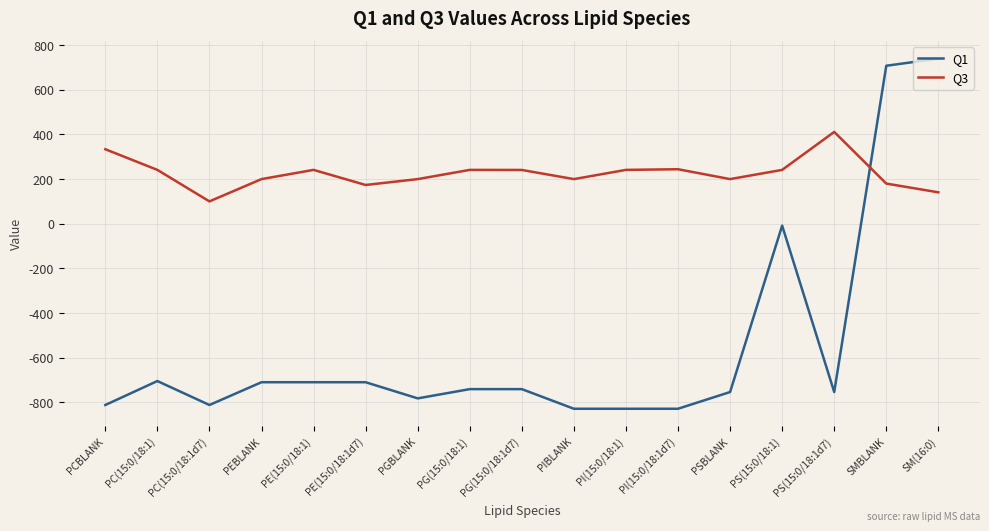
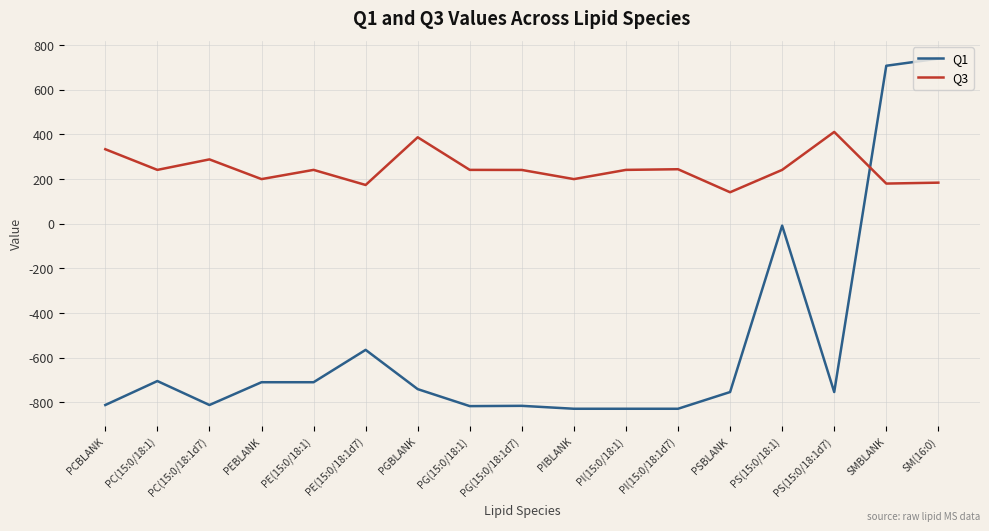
  {
    "Q1": {
      "PCBLANK": -810,
      "PC(15:0/18:1)": -700,
      "PC(15:0/18:1d7)": -810,
      "PEBLANK": -710,
      "PE(15:0/18:1)": -710,
-     "PE(15:0/18:1d7)": -710,
-     "PGBLANK": -780,
-     "PG(15:0/18:1)": -740,
-     "PG(15:0/18:1d7)": -740,
+     "PE(15:0/18:1d7)": -560,
+     "PGBLANK": -740,
+     "PG(15:0/18:1)": -820,
+     "PG(15:0/18:1d7)": -820,
      "PIBLANK": -830,
      "PI(15:0/18:1)": -830,
      "PI(15:0/18:1d7)": -830,
      "PSBLANK": -750,
      "PS(15:0/18:1)": -10,
      "PS(15:0/18:1d7)": -750,
      "SMBLANK": 710
    },
    "Q3": {
      "PCBLANK": 330,
      "PC(15:0/18:1)": 240,
-     "PC(15:0/18:1d7)": 100,
+     "PC(15:0/18:1d7)": 290,
      "PEBLANK": 200,
      "PE(15:0/18:1)": 240,
      "PE(15:0/18:1d7)": 170,
-     "PGBLANK": 200,
+     "PGBLANK": 390,
      "PG(15:0/18:1)": 240,
      "PG(15:0/18:1d7)": 240,
      "PIBLANK": 200,
      "PI(15:0/18:1)": 240,
      "PI(15:0/18:1d7)": 240,
-     "PSBLANK": 200,
+     "PSBLANK": 140,
      "PS(15:0/18:1)": 240,
      "PS(15:0/18:1d7)": 410,
      "SMBLANK": 180,
-     "SM(16:0)": 140
+     "SM(16:0)": 180
    }
  }
